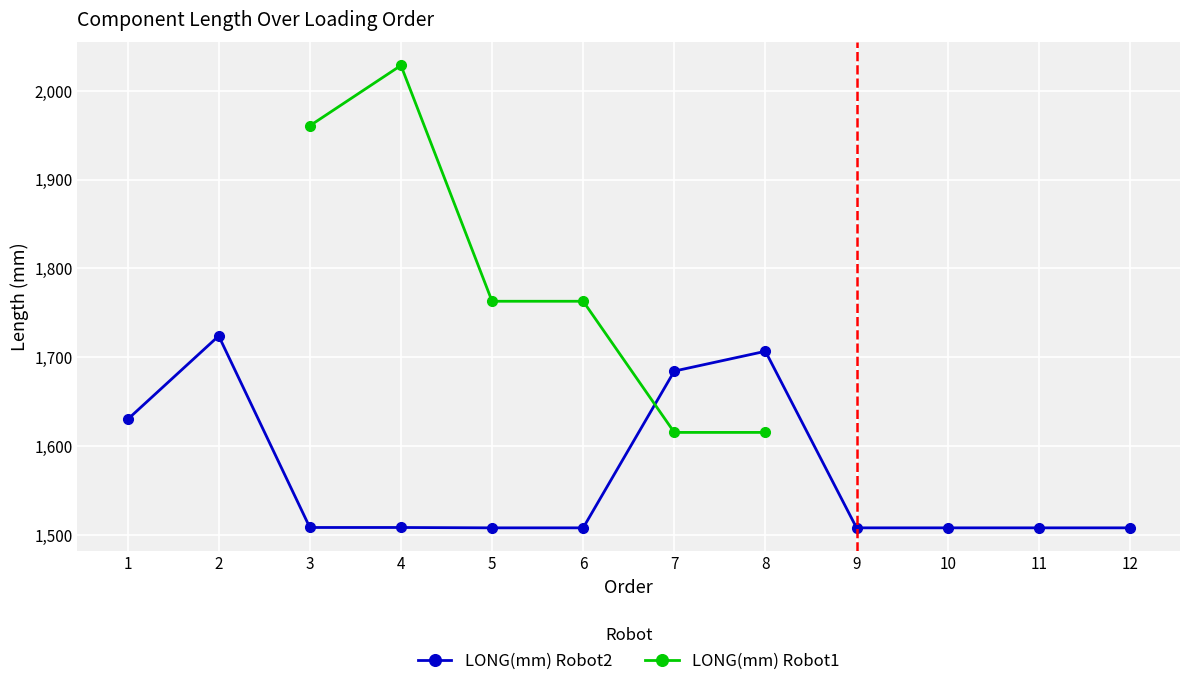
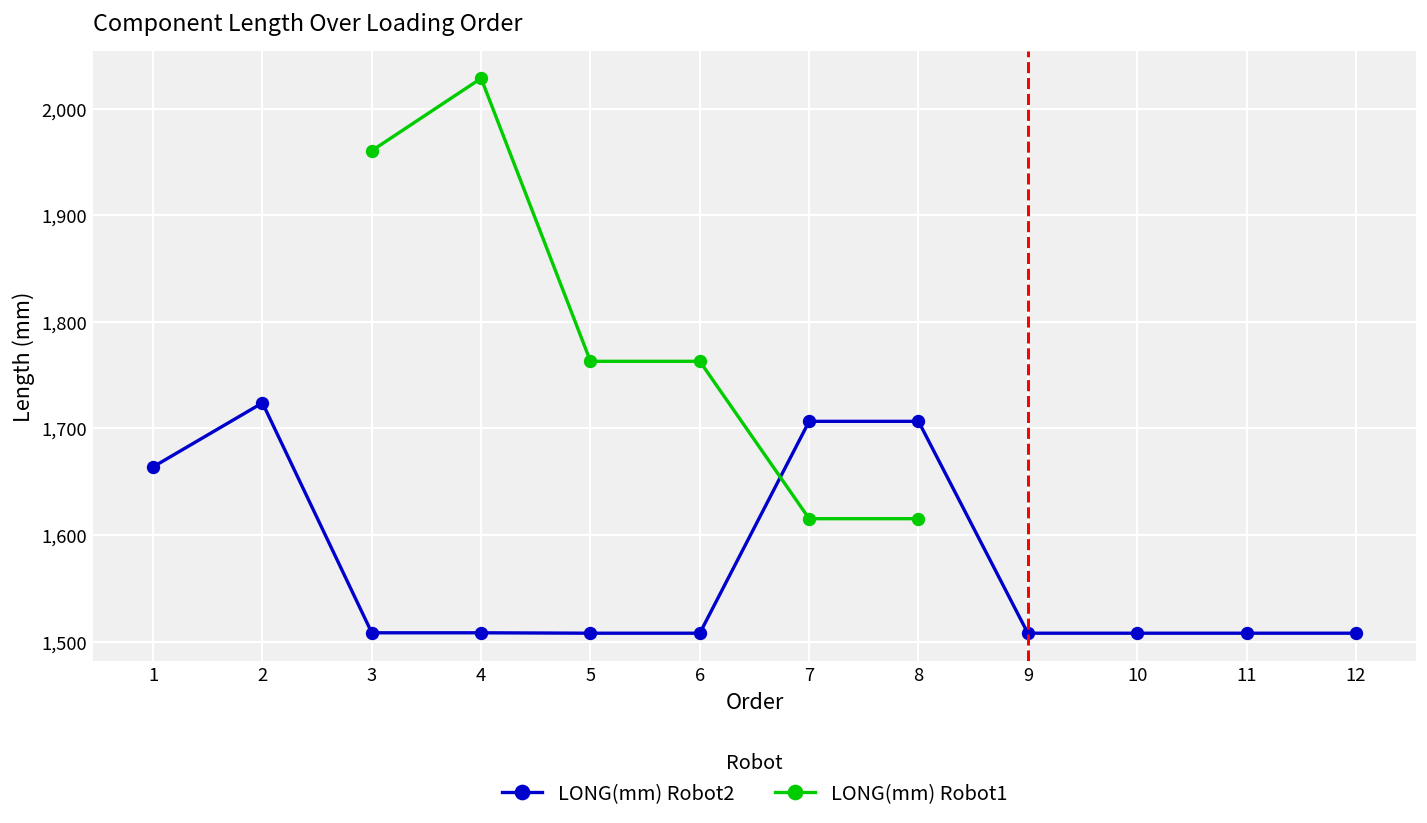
  {
    "LONG(mm) Robot2": {
-     "1": "1,630",
+     "1": "1,660",
      "2": "1,720",
      "3": "1,510",
      "4": "1,510",
      "5": "1,510",
      "6": "1,510",
-     "7": "1,680",
+     "7": "1,710",
      "8": "1,710",
      "9": "1,510",
      "10": "1,510",
      "11": "1,510",
      "12": "1,510"
    },
    "LONG(mm) Robot1": {
      "3": "1,960",
      "4": "2,030",
      "5": "1,760",
      "6": "1,760",
      "7": "1,620",
      "8": "1,620"
    }
  }
